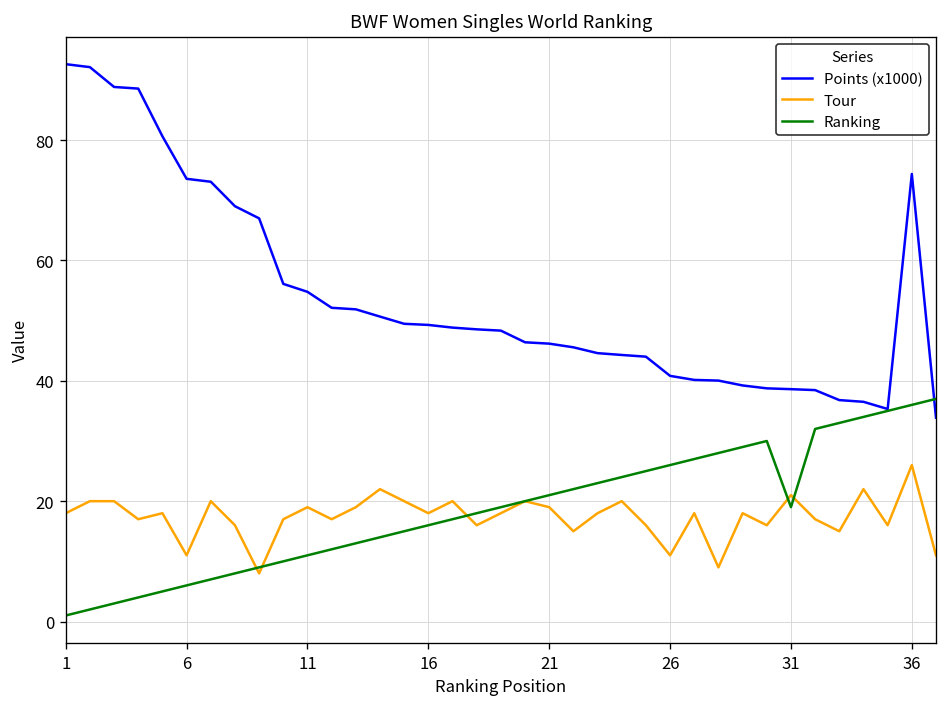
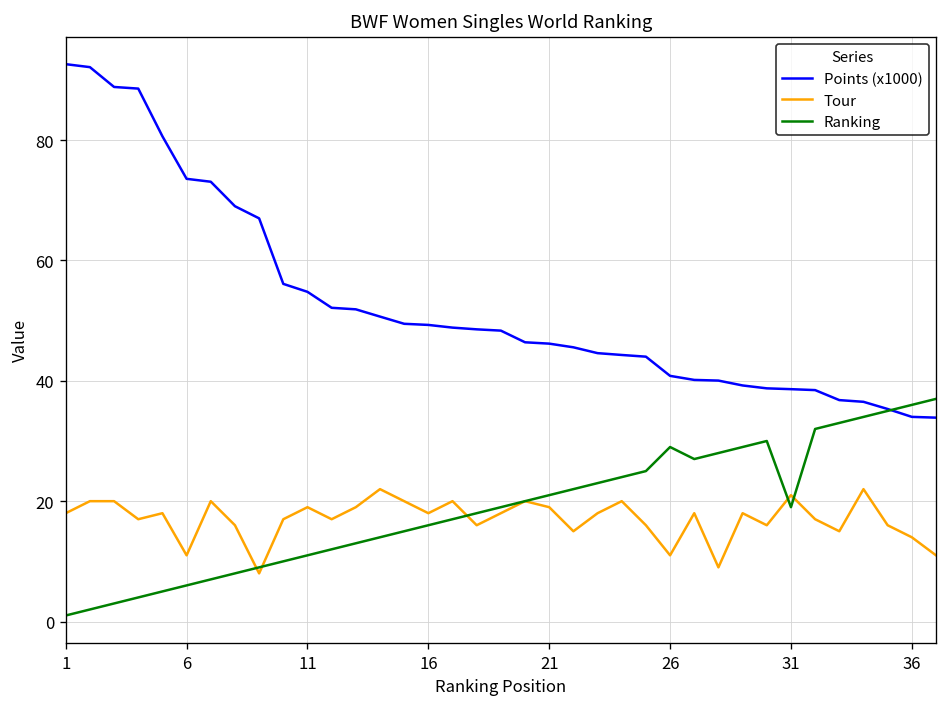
  {
    "Points (x1000)": {
      "1": 93,
      "6": 74,
      "11": 55,
      "16": 49,
      "21": 46,
      "26": 41,
      "31": 39,
-     "36": 74
+     "36": 34
    },
    "Tour": {
      "1": 18,
      "6": 11,
      "11": 19,
      "16": 18,
      "21": 19,
      "26": 11,
      "31": 21,
-     "36": 26
+     "36": 14
    },
    "Ranking": {
      "1": 1,
      "6": 6,
      "11": 11,
      "16": 16,
      "21": 21,
-     "26": 26,
+     "26": 29,
      "31": 19,
      "36": 36
    }
  }
